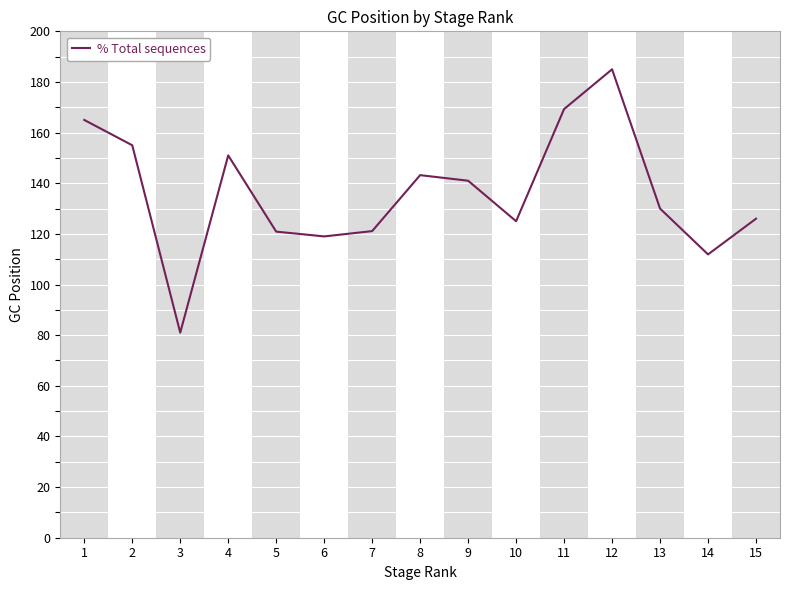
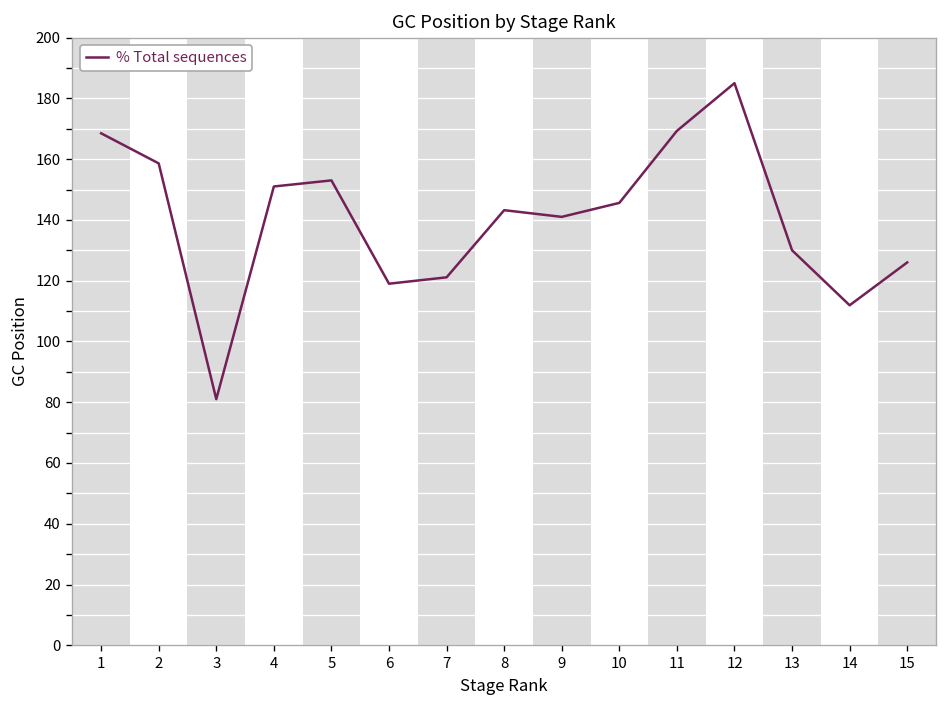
  {
-   "1": 165,
-   "2": 155,
+   "1": 169,
+   "2": 159,
    "3": 81,
    "4": 151,
-   "5": 121,
+   "5": 153,
    "6": 119,
    "7": 121,
    "8": 143,
    "9": 141,
-   "10": 125,
+   "10": 146,
    "11": 169,
    "12": 185,
    "13": 130,
    "14": 112,
    "15": 126
  }
